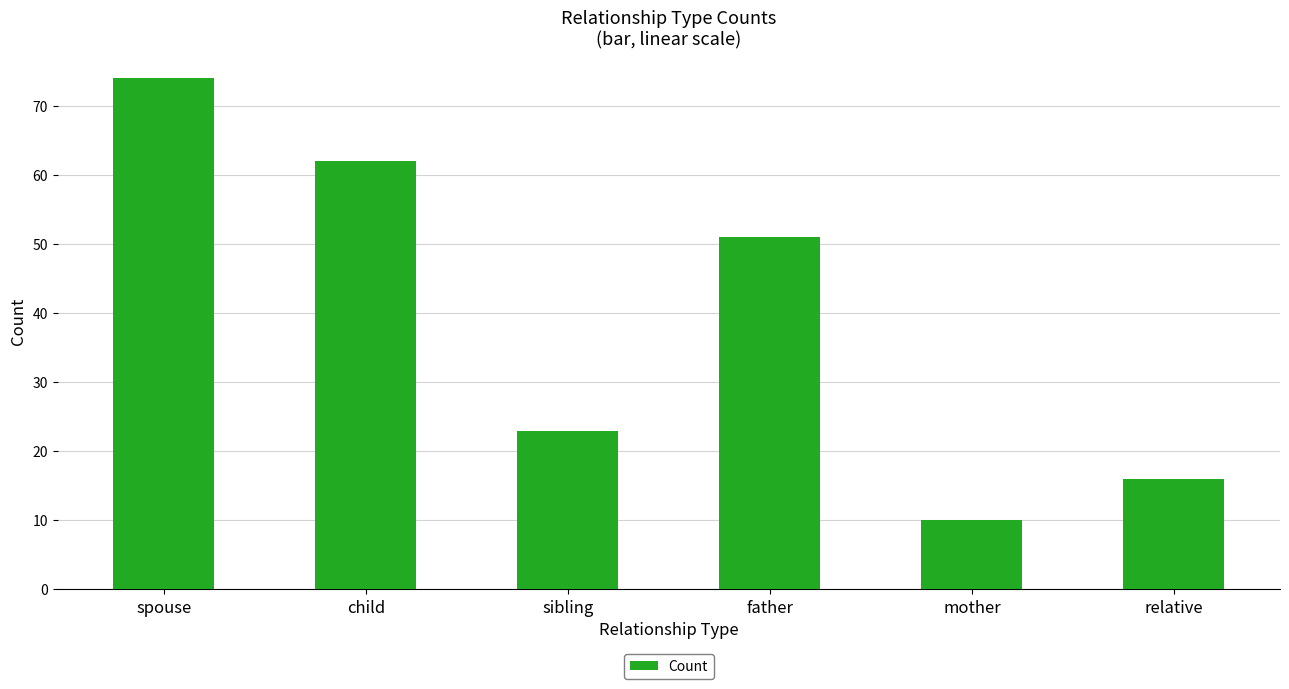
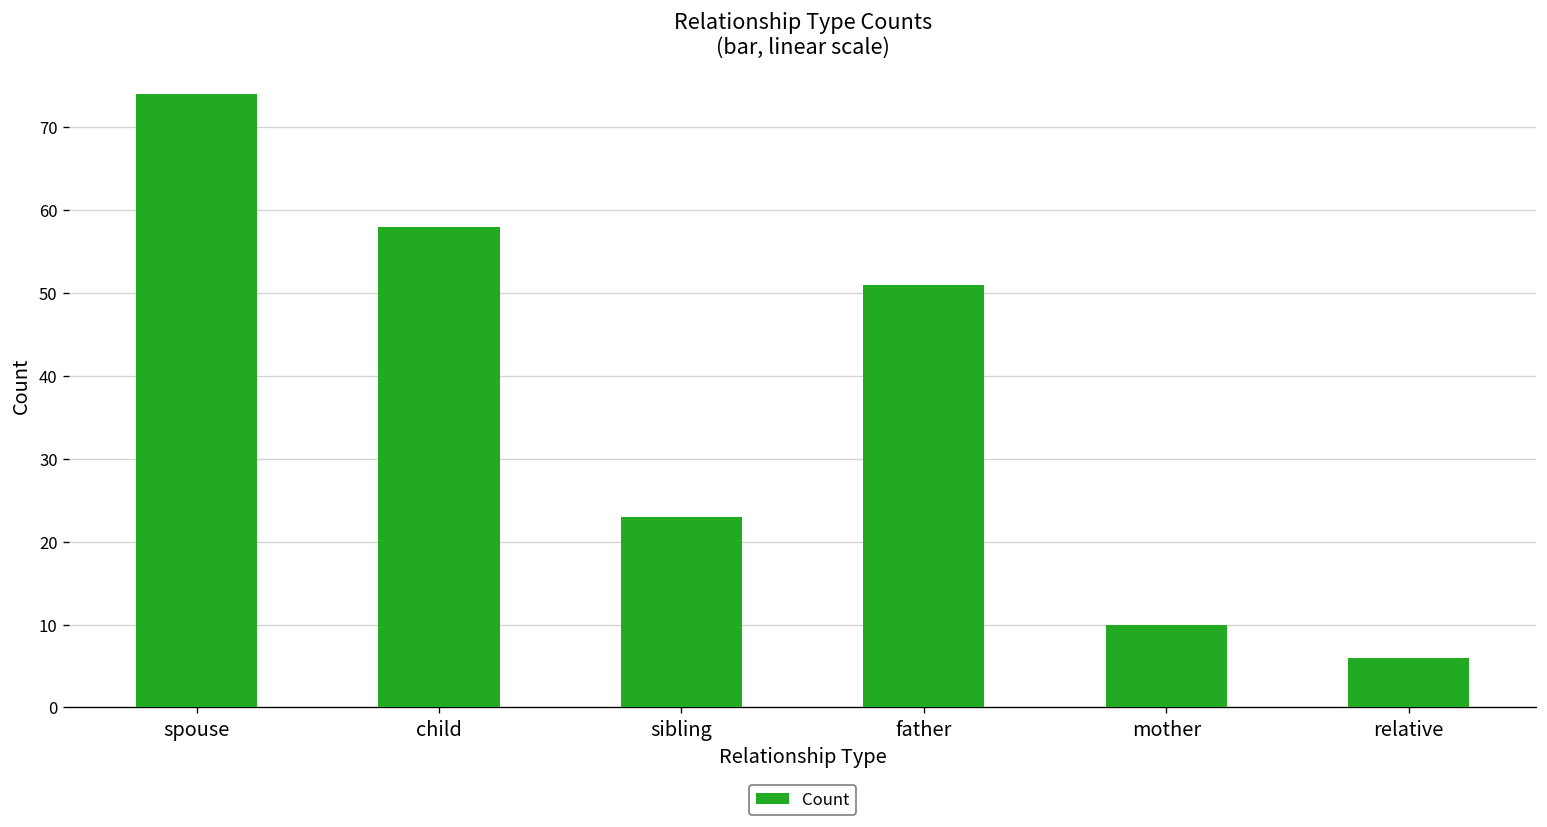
  {
    "spouse": 74,
-   "child": 62,
+   "child": 58,
    "sibling": 23,
    "father": 51,
    "mother": 10,
-   "relative": 16
+   "relative": 6
  }
